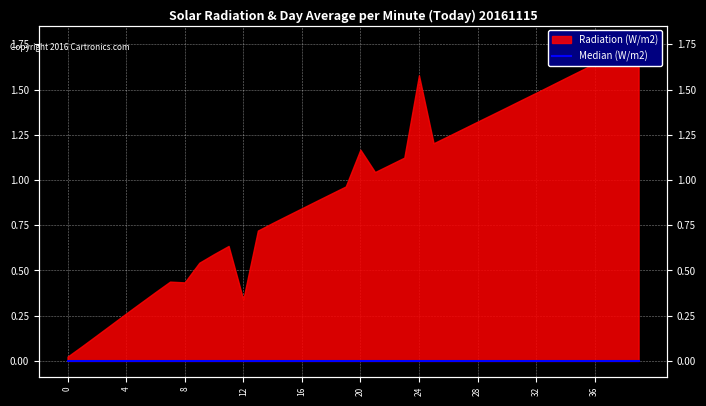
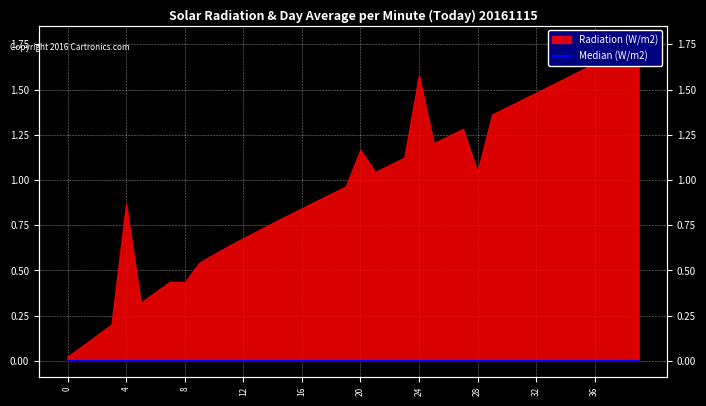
  {
    "Median (W/m2)": {
      "0": 0.00,
      "4": 0.00,
      "8": 0.00,
      "12": 0.00,
      "16": 0.00,
      "20": 0.00,
      "24": 0.00,
      "28": 0.00,
      "32": 0.00,
      "36": 0.00
    },
    "Radiation (W/m2)": {
      "0": 0.02,
-     "4": 0.26,
+     "4": 0.87,
      "8": 0.43,
-     "12": 0.34,
+     "12": 0.68,
      "16": 0.84,
      "20": 1.17,
      "24": 1.58,
-     "28": 1.32,
+     "28": 1.05,
      "32": 1.48
    }
  }
